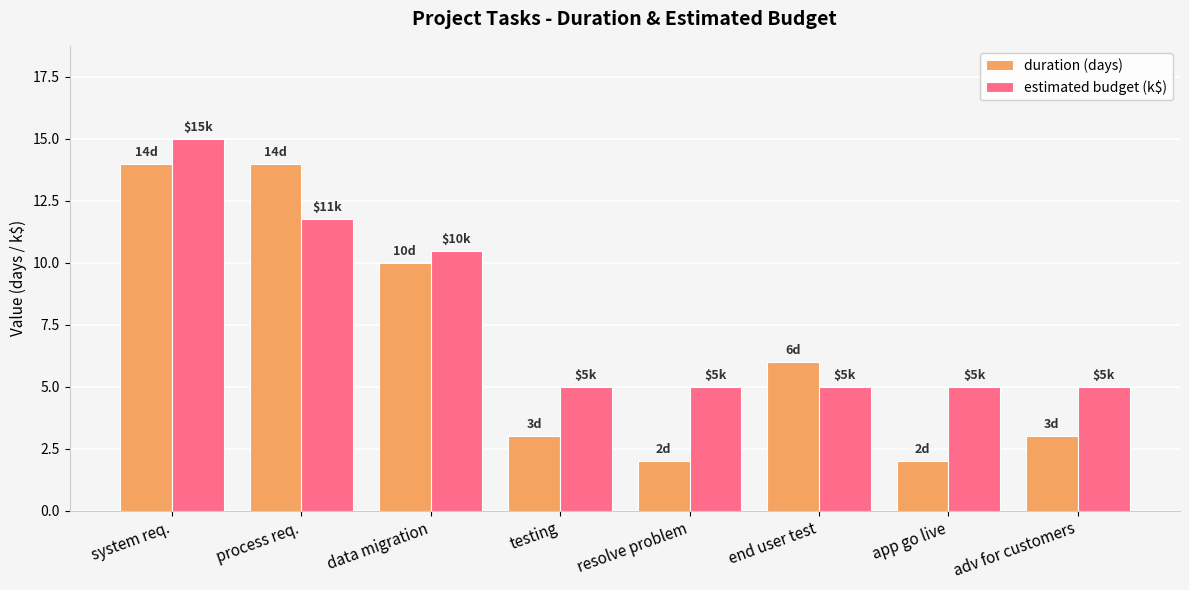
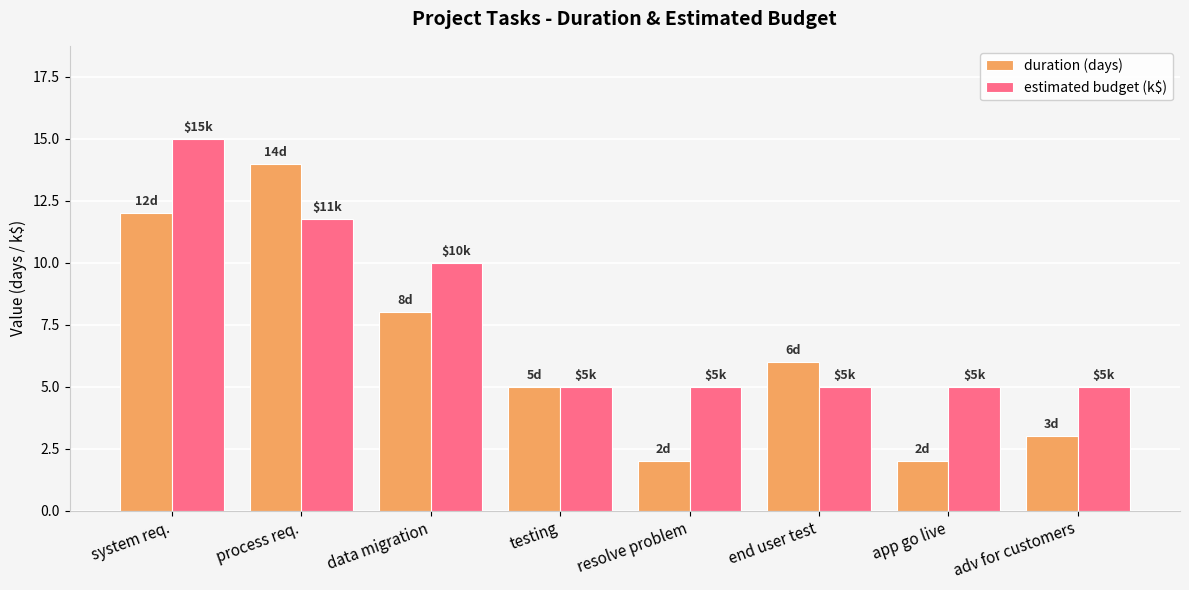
  {
    "duration (days)": {
-     "system req.": "14d",
+     "system req.": "12d",
      "process req.": "14d",
-     "data migration": "10d",
-     "testing": "3d",
+     "data migration": "8d",
+     "testing": "5d",
      "resolve problem": "2d",
      "end user test": "6d",
      "app go live": "2d",
      "adv for customers": "3d"
    },
    "estimated budget (k$)": {
-     "data migration": "10.5"
+     "data migration": "10.0"
    }
  }
